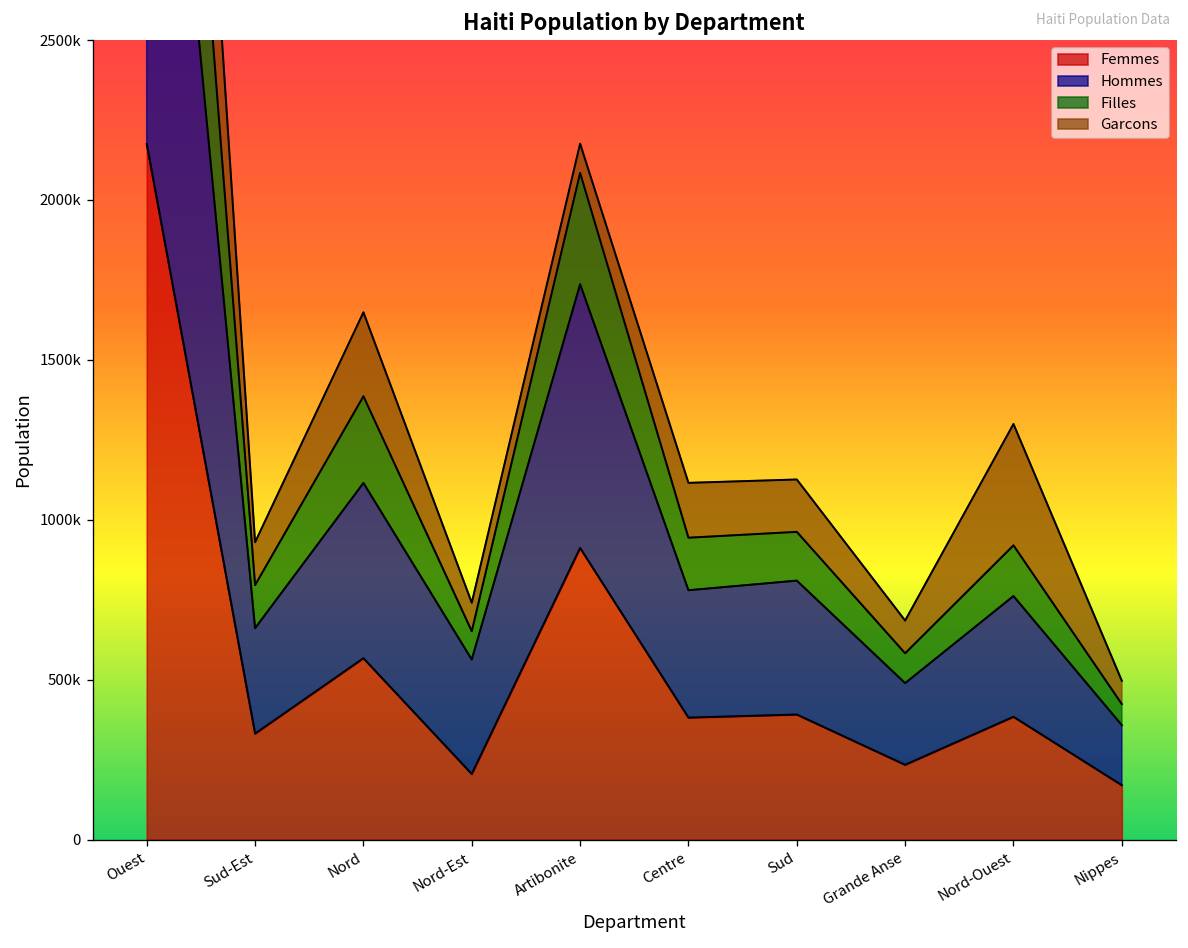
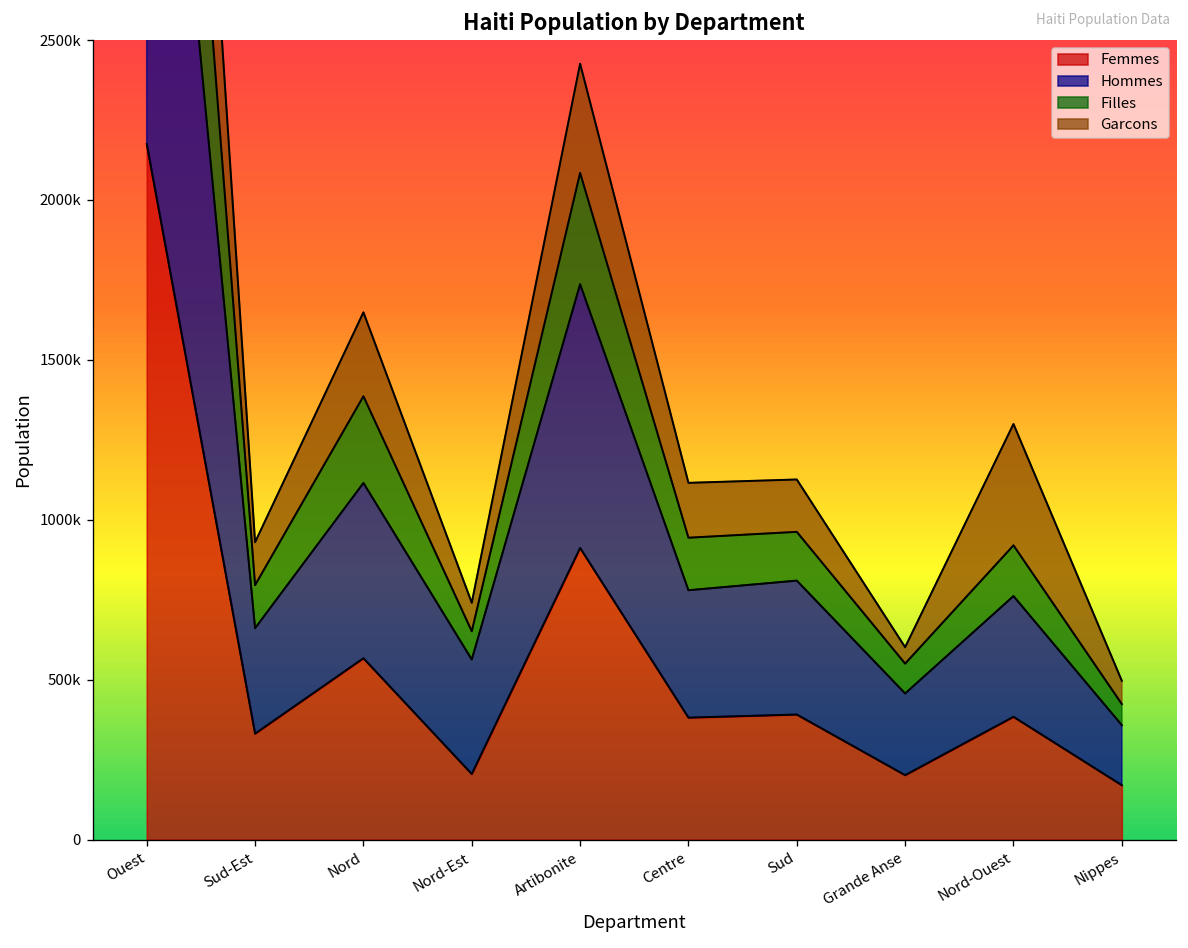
  {
    "Femmes": {
      "Ouest": 2170000,
      "Sud-Est": 330000,
      "Nord": 570000,
      "Nord-Est": 210000,
      "Artibonite": 910000,
      "Centre": 380000,
      "Sud": 390000,
-     "Grande Anse": 230000,
+     "Grande Anse": 200000,
      "Nord-Ouest": 380000,
      "Nippes": 170000
    },
    "Hommes": {
      "Sud-Est": 330000,
      "Nord": 550000,
      "Nord-Est": 360000,
      "Artibonite": 820000,
      "Centre": 400000,
      "Sud": 420000,
      "Grande Anse": 260000,
      "Nord-Ouest": 380000,
      "Nippes": 190000
    },
    "Filles": {
      "Sud-Est": 130000,
      "Nord": 270000,
      "Nord-Est": 90000,
      "Artibonite": 350000,
      "Centre": 160000,
      "Sud": 150000,
      "Grande Anse": 90000,
      "Nord-Ouest": 160000,
      "Nippes": 70000
    },
    "Garcons": {
      "Sud-Est": 130000,
      "Nord": 260000,
      "Nord-Est": 90000,
-     "Artibonite": 90000,
+     "Artibonite": 340000,
      "Centre": 170000,
      "Sud": 160000,
-     "Grande Anse": 100000,
+     "Grande Anse": 50000,
      "Nord-Ouest": 380000,
      "Nippes": 70000
    }
  }
